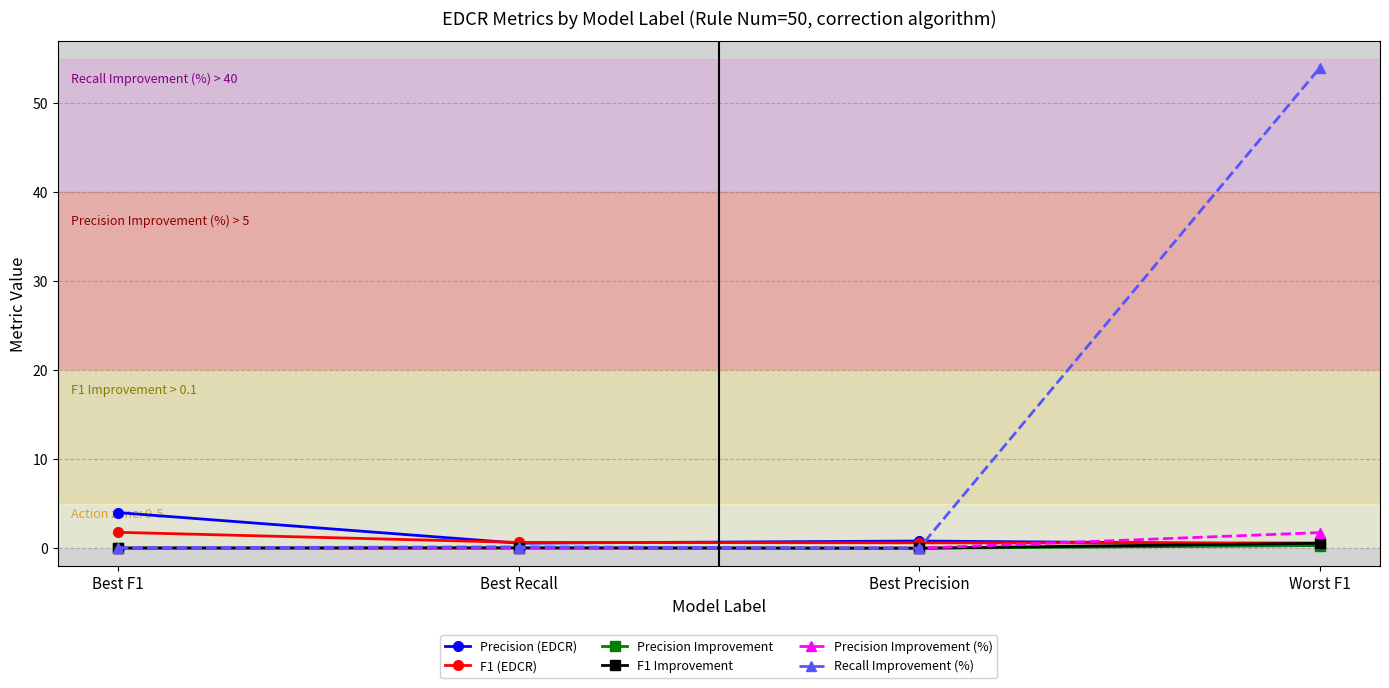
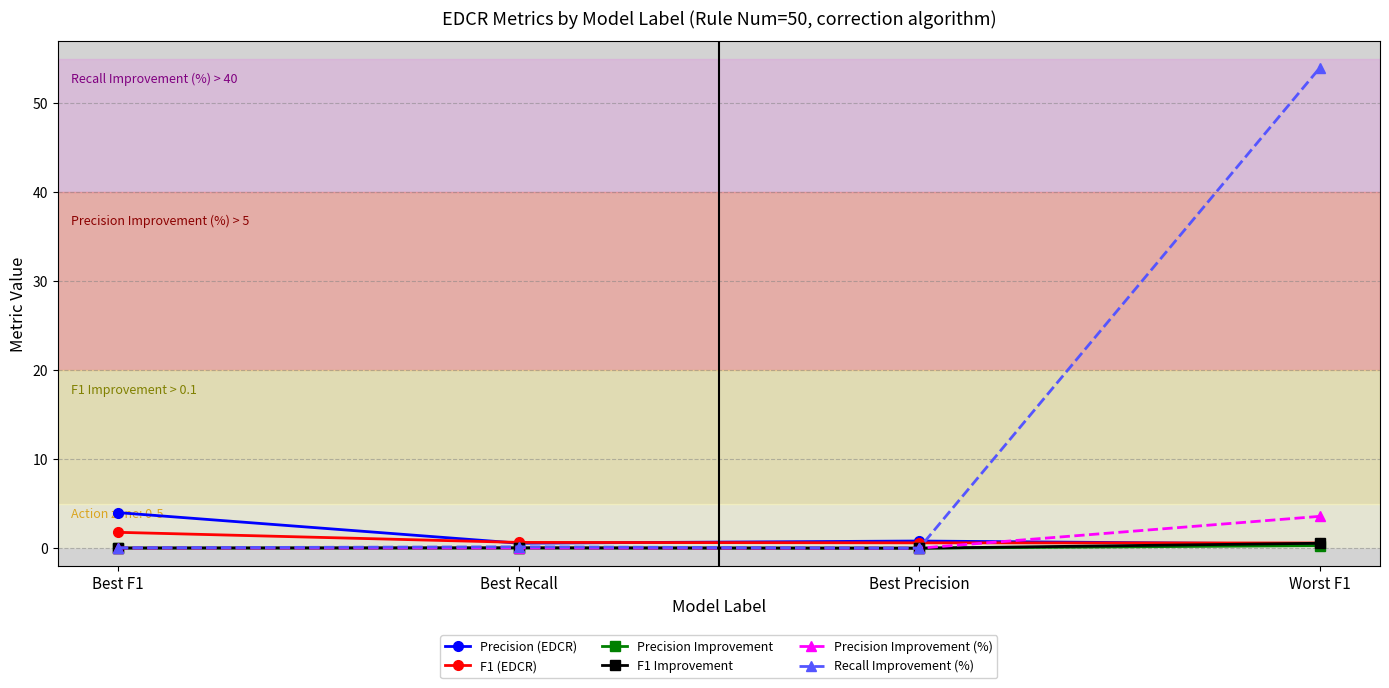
  {
    "F1 (EDCR)": {
      "Best F1": 2
    },
    "Precision Improvement (%)": {
-     "Worst F1": 2
+     "Worst F1": 4
    },
    "Recall Improvement (%)": {
      "Worst F1": 54
    }
  }
